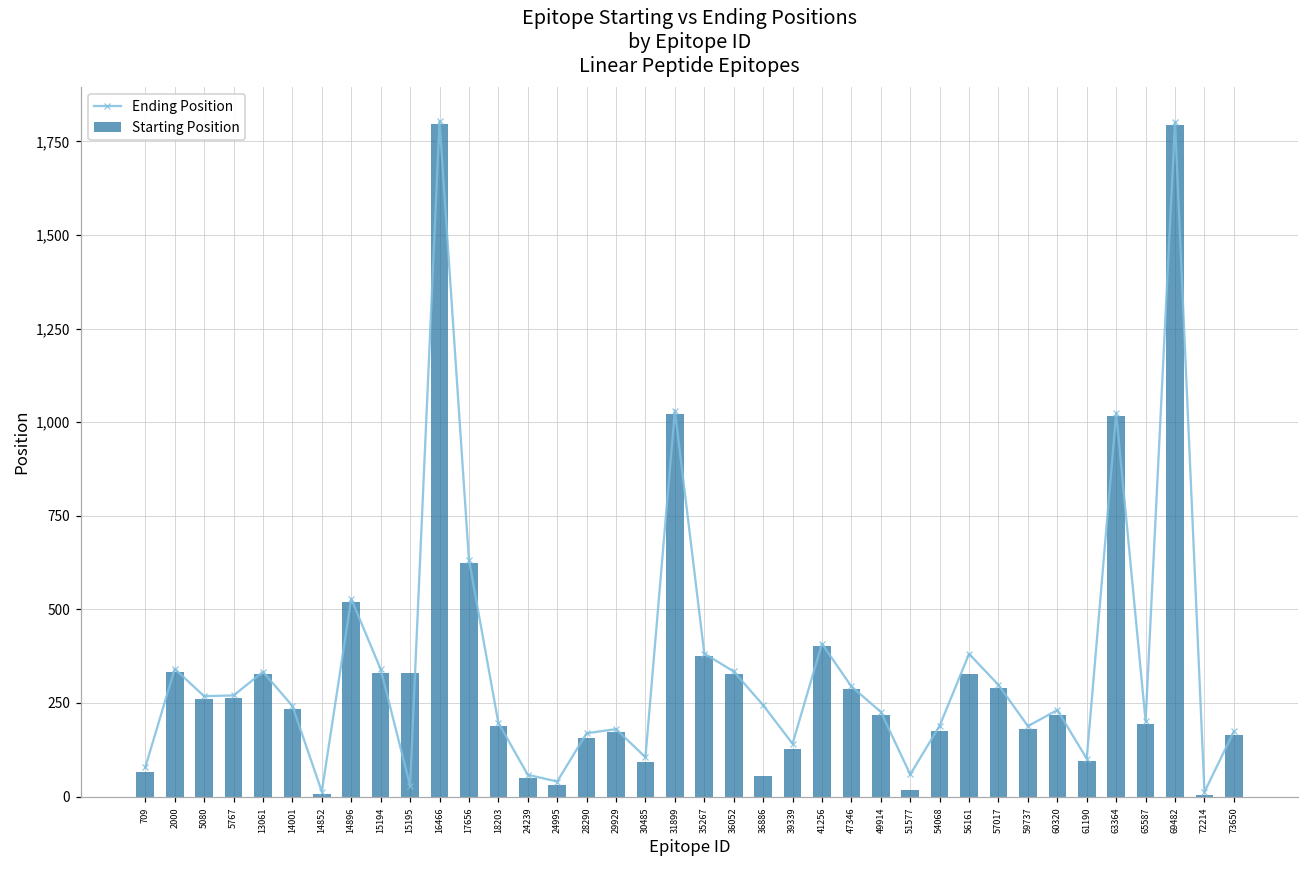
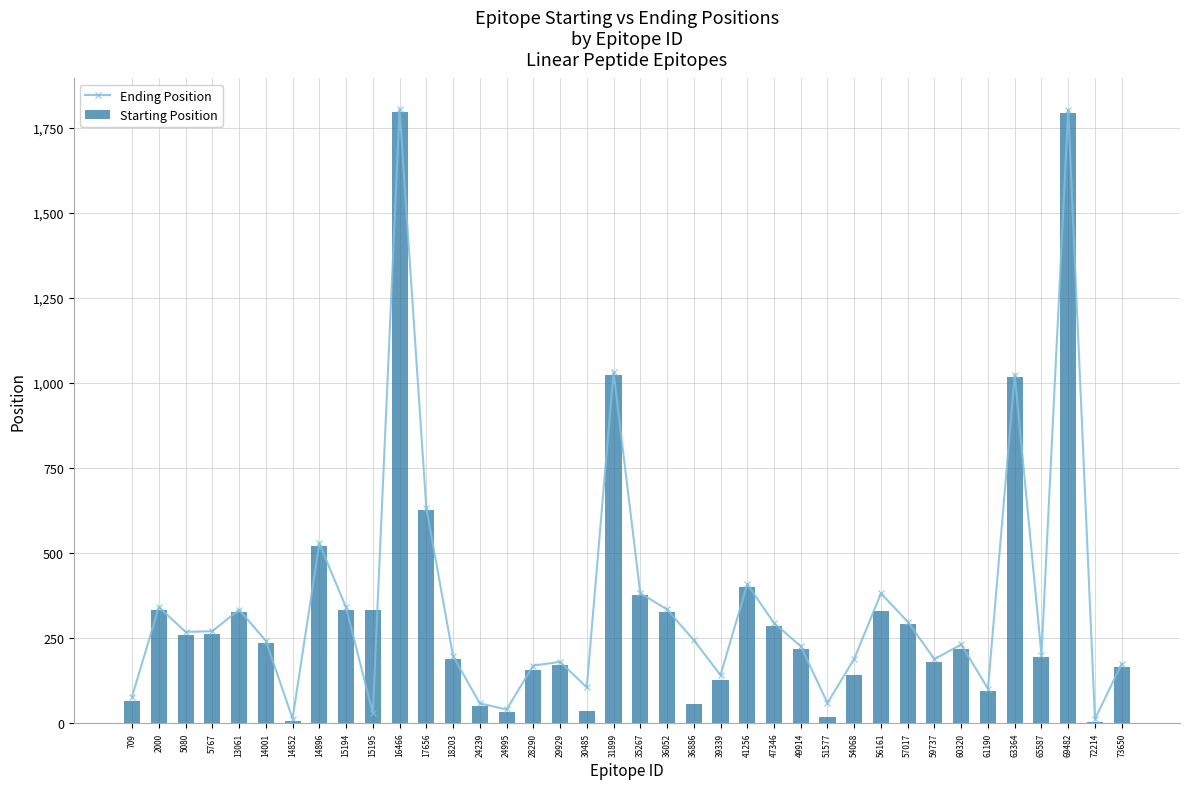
  {
    "Ending Position": {
      "709": "80",
      "2000": "340",
      "5080": "270",
      "5767": "270",
      "13061": "330",
      "14001": "240",
      "14852": "10",
      "14896": "530",
      "15194": "340",
      "15195": "30",
      "16466": "1,800",
      "17656": "630",
      "18203": "200",
      "24239": "60",
      "24995": "40",
      "28290": "170",
      "29929": "180",
      "30485": "110",
      "31899": "1,030",
      "35267": "380",
      "36052": "330",
      "36886": "240",
      "39339": "140",
      "41256": "410",
      "47346": "290",
      "49914": "230",
      "51577": "60",
      "54068": "190",
      "56161": "380",
      "57017": "300",
      "59737": "190",
      "60320": "230",
      "61190": "100",
      "63364": "1,020",
      "65587": "200",
      "69482": "1,800",
      "72214": "10",
      "73650": "170"
    },
    "Starting Position": {
      "709": "70",
      "2000": "330",
      "5080": "260",
      "5767": "260",
      "13061": "330",
      "14001": "230",
      "14896": "520",
      "15194": "330",
      "15195": "330",
      "16466": "1,800",
      "17656": "630",
      "18203": "190",
      "24239": "50",
      "24995": "30",
      "28290": "160",
      "29929": "170",
-     "30485": "90",
+     "30485": "40",
      "31899": "1,020",
      "35267": "380",
      "36052": "330",
      "36886": "60",
      "39339": "130",
      "41256": "400",
      "47346": "290",
      "49914": "220",
      "51577": "20",
-     "54068": "180",
+     "54068": "140",
      "56161": "330",
      "57017": "290",
      "59737": "180",
      "60320": "220",
      "61190": "90",
      "63364": "1,020",
      "65587": "190",
      "69482": "1,790",
      "73650": "170"
    }
  }
